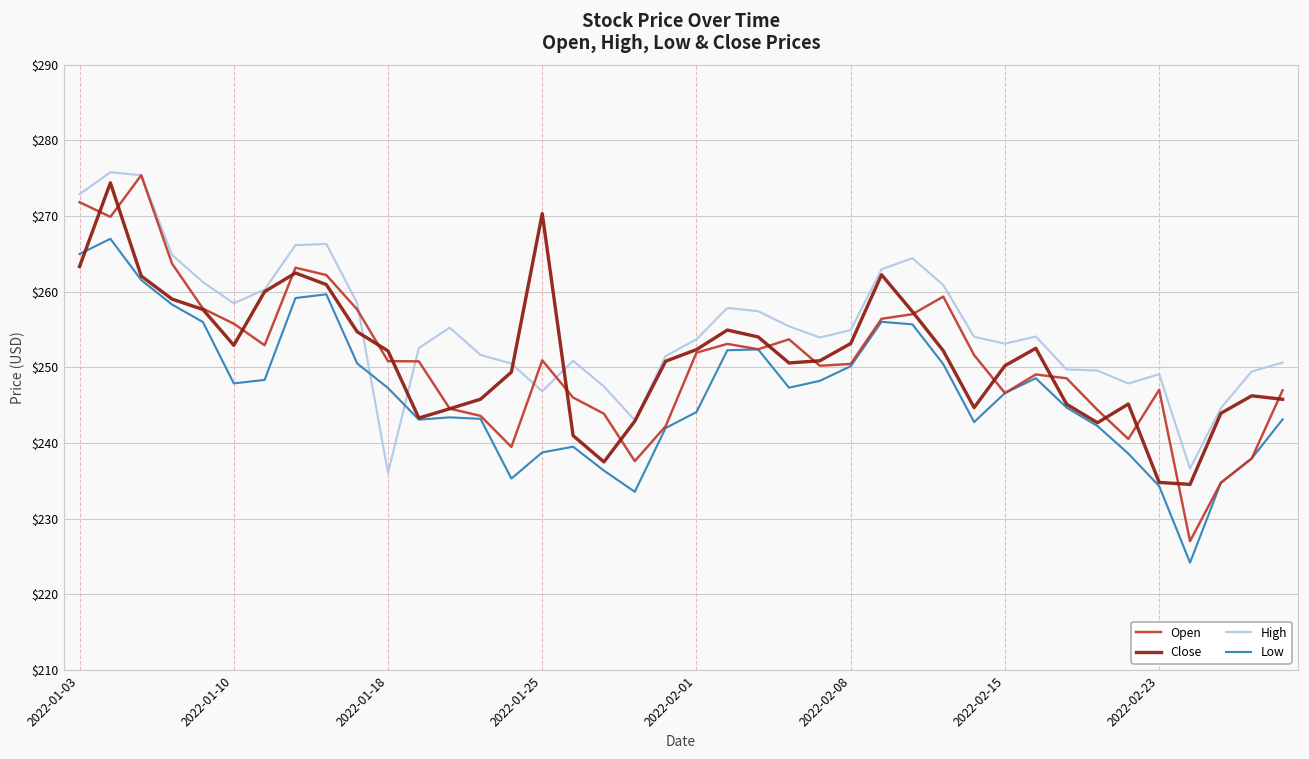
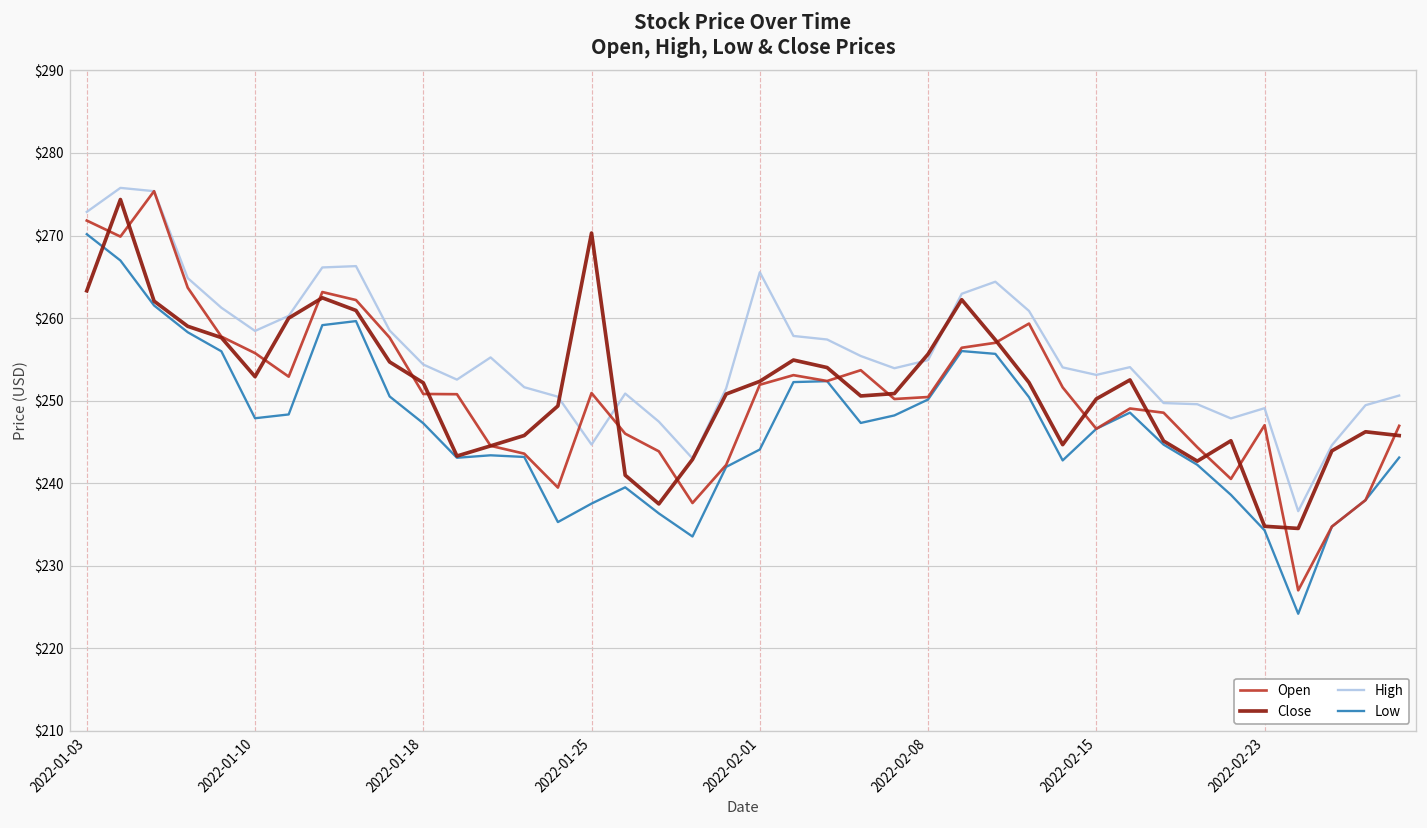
  {
    "Open": {
      "2022-01-03": "$272",
      "2022-01-10": "$256",
      "2022-01-18": "$251",
      "2022-01-25": "$251",
      "2022-02-01": "$252",
      "2022-02-23": "$247"
    },
    "Close": {
      "2022-01-03": "$263",
      "2022-01-10": "$253",
      "2022-01-18": "$252",
      "2022-01-25": "$270",
      "2022-02-01": "$252",
-     "2022-02-08": "$253",
+     "2022-02-08": "$256",
      "2022-02-15": "$250",
      "2022-02-23": "$235"
    },
    "High": {
      "2022-01-03": "$273",
      "2022-01-10": "$258",
-     "2022-01-18": "$236",
-     "2022-01-25": "$247",
-     "2022-02-01": "$254",
+     "2022-01-18": "$254",
+     "2022-01-25": "$245",
+     "2022-02-01": "$266",
      "2022-02-08": "$255",
      "2022-02-15": "$253",
      "2022-02-23": "$249"
    },
    "Low": {
-     "2022-01-03": "$265",
+     "2022-01-03": "$270",
      "2022-01-10": "$248",
      "2022-01-18": "$247",
-     "2022-01-25": "$239",
+     "2022-01-25": "$238",
      "2022-02-01": "$244",
      "2022-02-23": "$234"
    }
  }
